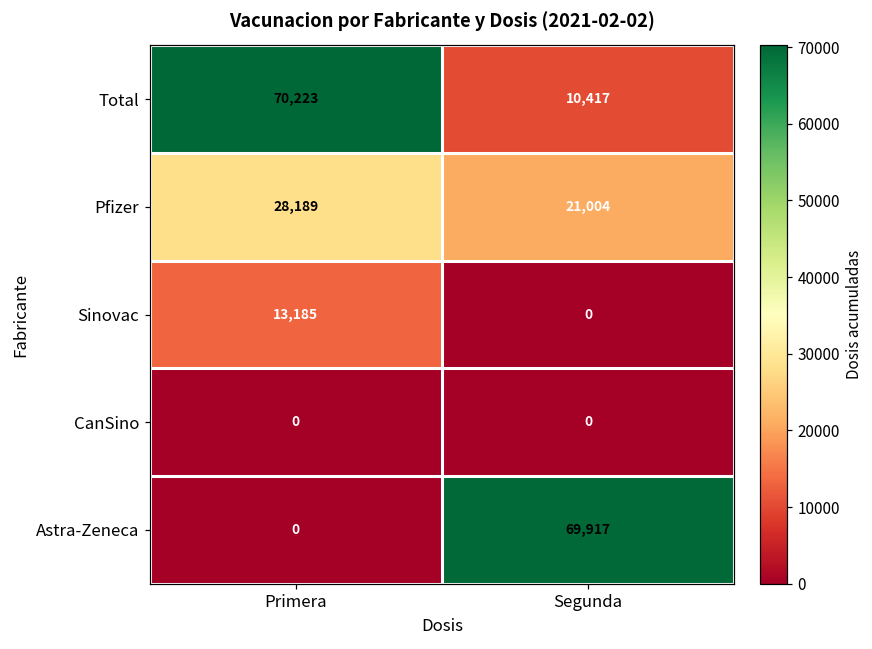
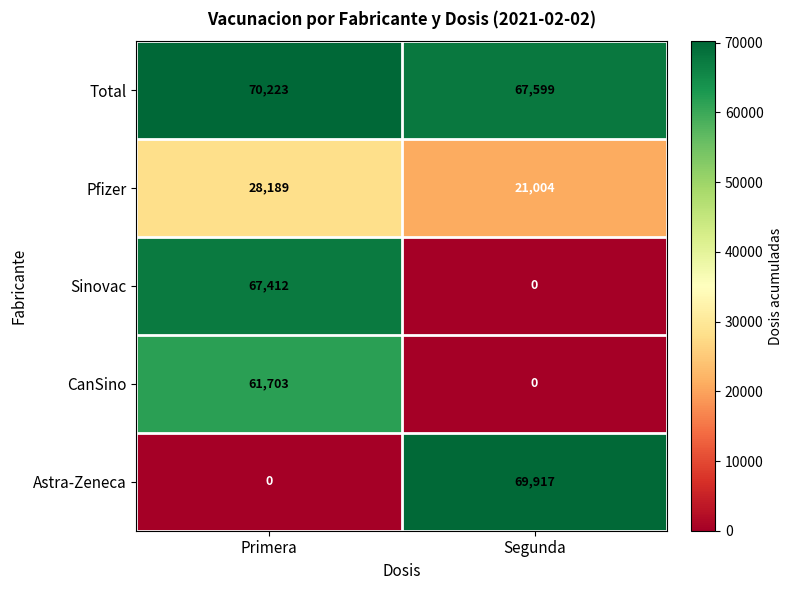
  {
    "Total": {
      "Primera": "70,223",
-     "Segunda": "10,417"
+     "Segunda": "67,599"
    },
    "Pfizer": {
      "Primera": "28,189",
      "Segunda": "21,004"
    },
    "Sinovac": {
-     "Primera": "13,185",
+     "Primera": "67,412",
      "Segunda": "0"
    },
    "CanSino": {
-     "Primera": "0",
+     "Primera": "61,703",
      "Segunda": "0"
    },
    "Astra-Zeneca": {
      "Primera": "0",
      "Segunda": "69,917"
    }
  }
